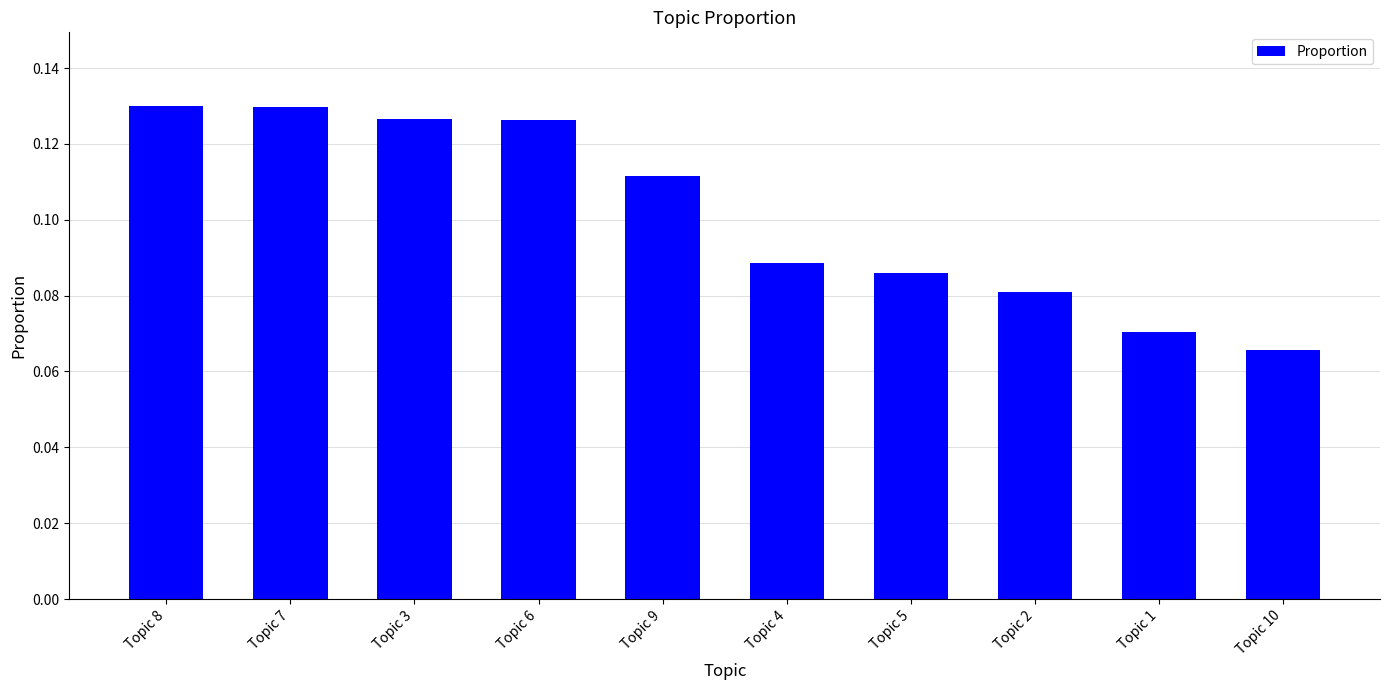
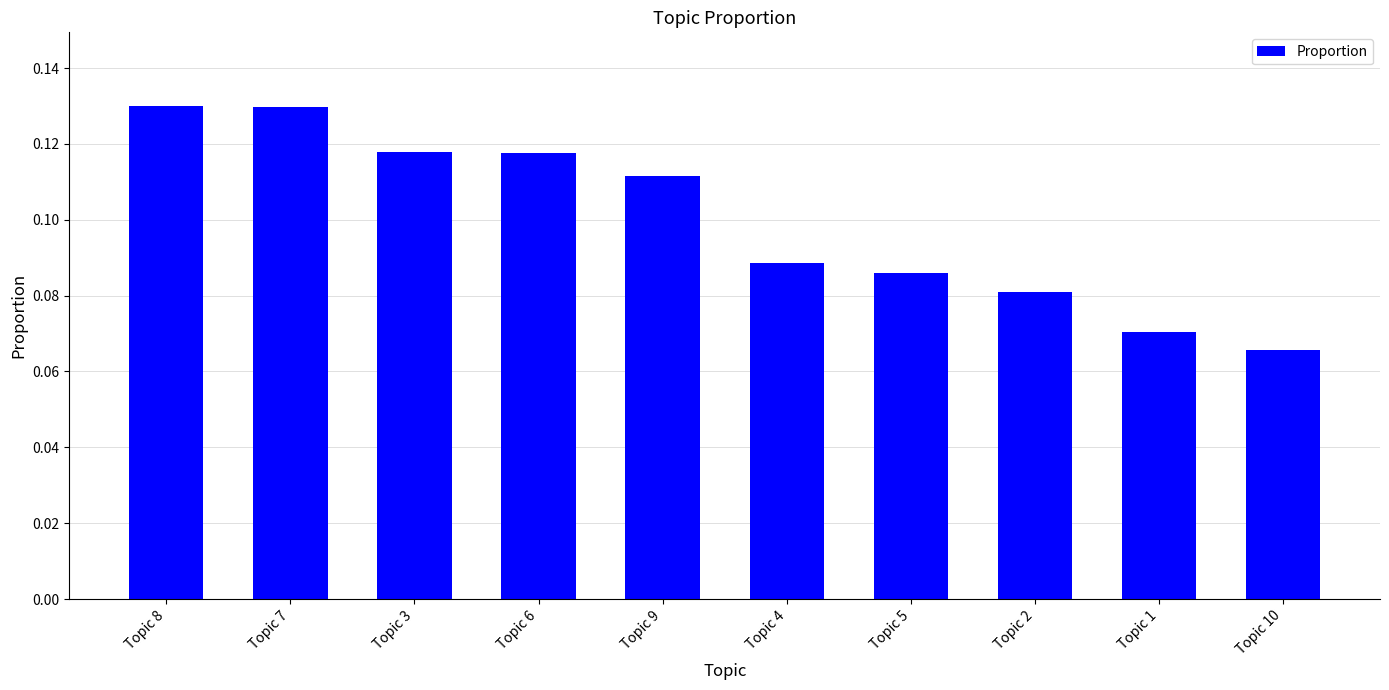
  {
    "Topic 8": 0.130,
    "Topic 7": 0.130,
-   "Topic 3": 0.126,
-   "Topic 6": 0.126,
+   "Topic 3": 0.118,
+   "Topic 6": 0.118,
    "Topic 9": 0.112,
    "Topic 4": 0.089,
    "Topic 5": 0.086,
    "Topic 2": 0.081,
    "Topic 1": 0.070,
    "Topic 10": 0.066
  }
